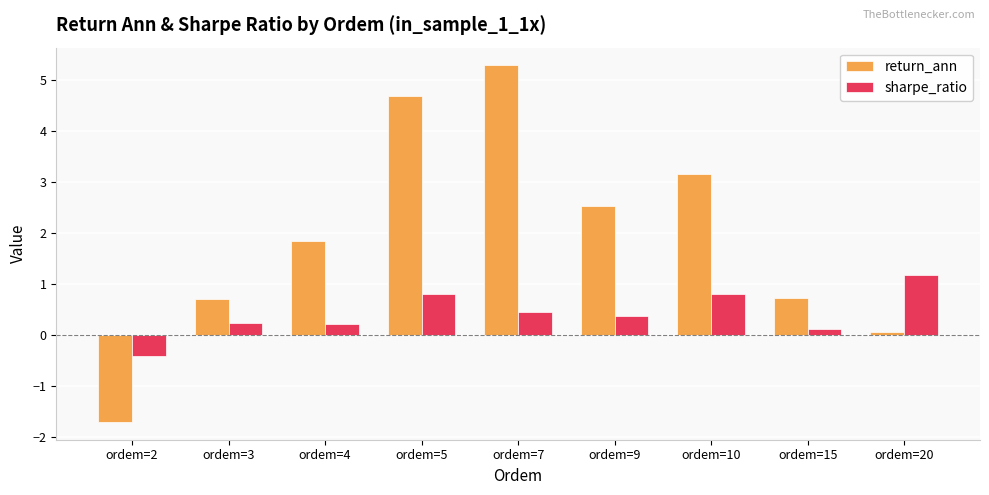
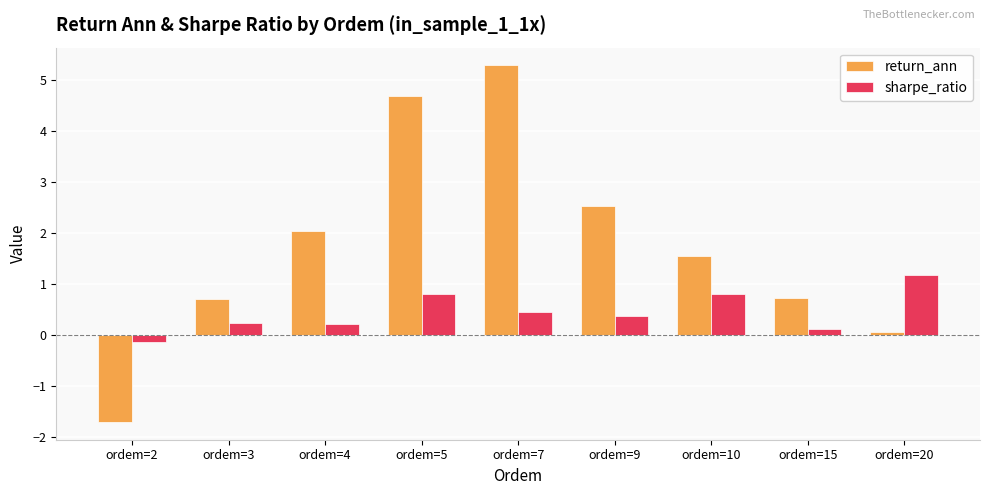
  {
    "return_ann": {
      "ordem=2": -1.7,
      "ordem=3": 0.7,
-     "ordem=4": 1.8,
+     "ordem=4": 2.0,
      "ordem=5": 4.7,
      "ordem=7": 5.3,
      "ordem=9": 2.5,
-     "ordem=10": 3.1,
+     "ordem=10": 1.5,
      "ordem=15": 0.7
    },
    "sharpe_ratio": {
-     "ordem=2": -0.4,
+     "ordem=2": -0.1,
      "ordem=3": 0.2,
      "ordem=4": 0.2,
      "ordem=5": 0.8,
      "ordem=7": 0.4,
      "ordem=9": 0.4,
      "ordem=10": 0.8,
      "ordem=15": 0.1,
      "ordem=20": 1.2
    }
  }
